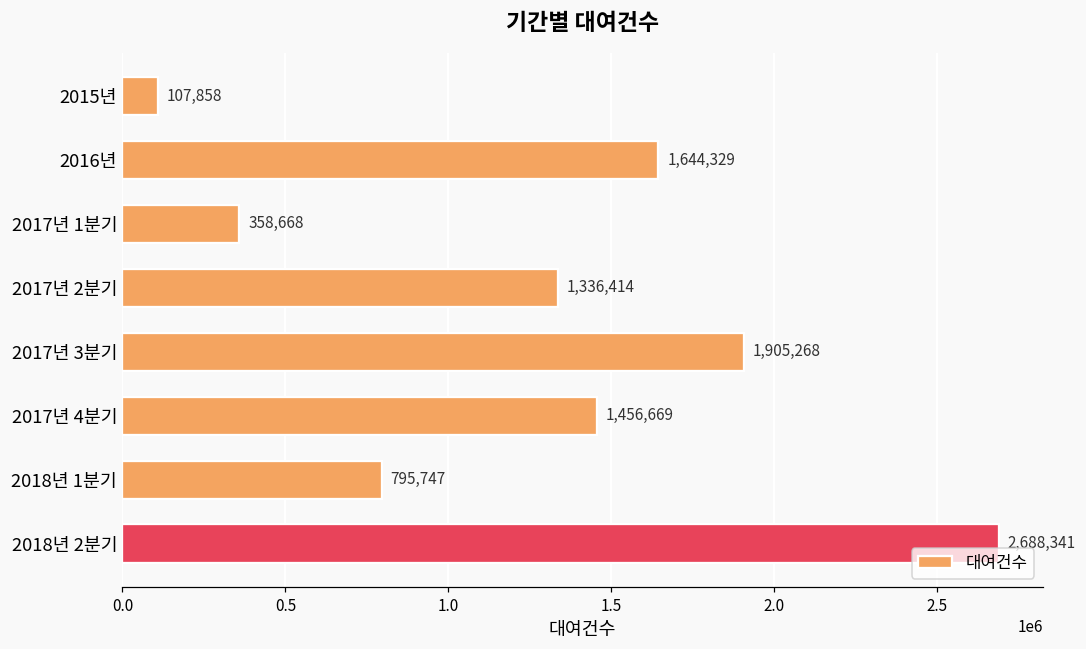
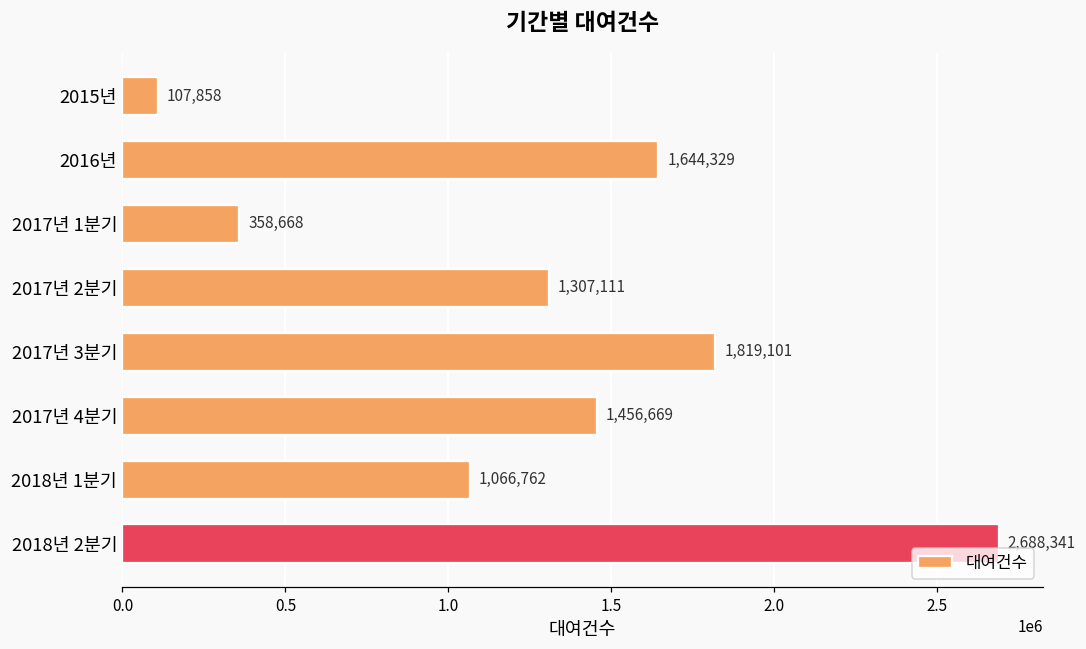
  {
    "2015년": "107,858",
    "2016년": "1,644,329",
    "2017년 1분기": "358,668",
-   "2017년 2분기": "1,336,414",
-   "2017년 3분기": "1,905,268",
+   "2017년 2분기": "1,307,111",
+   "2017년 3분기": "1,819,101",
    "2017년 4분기": "1,456,669",
-   "2018년 1분기": "795,747"
+   "2018년 1분기": "1,066,762"
  }
